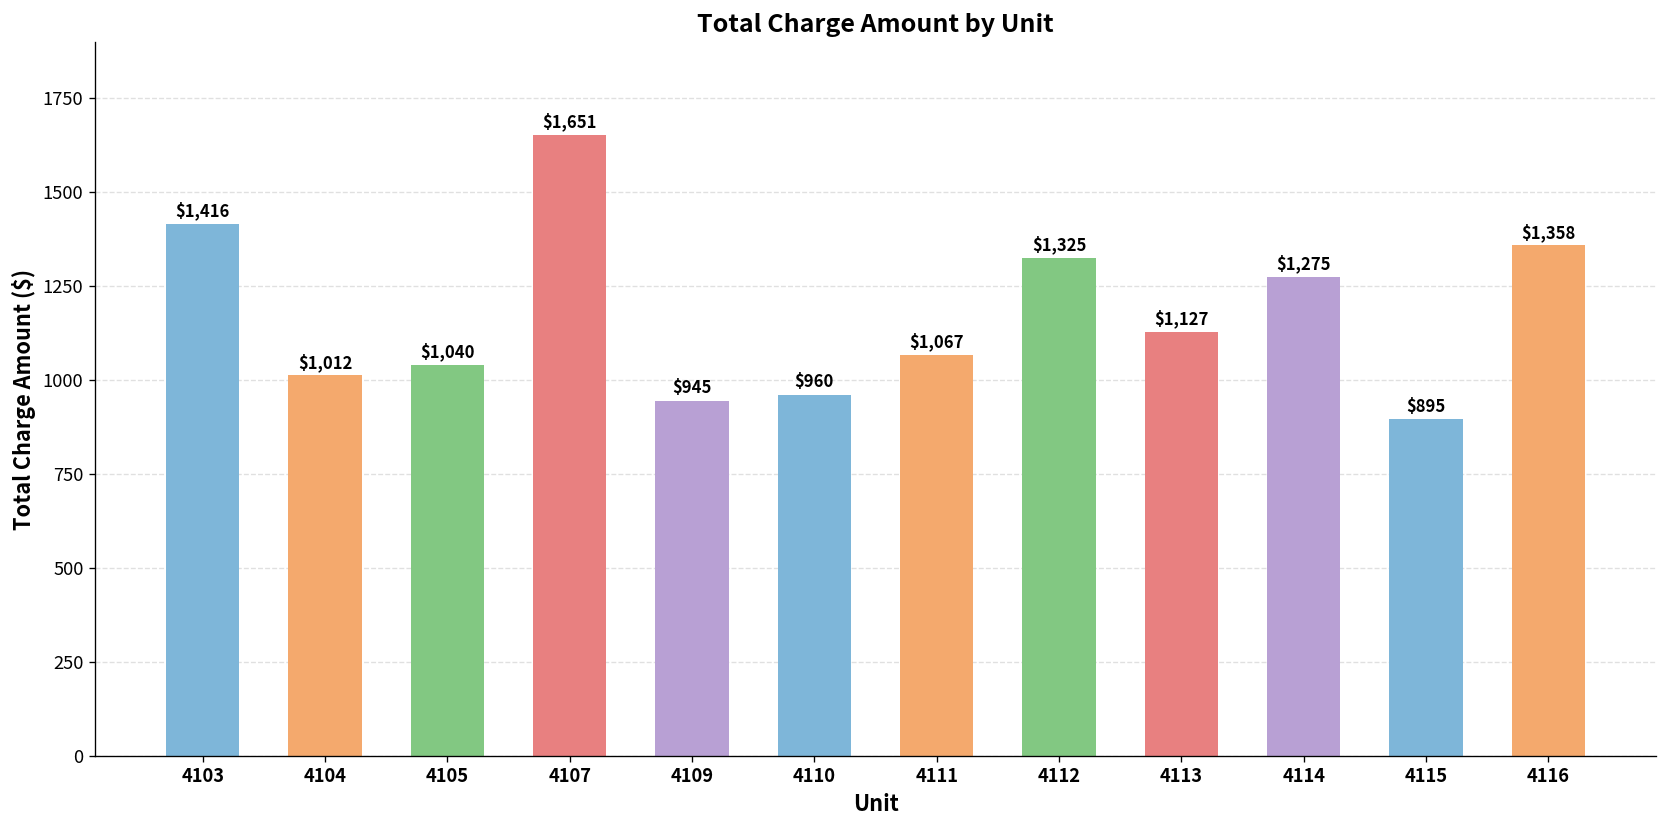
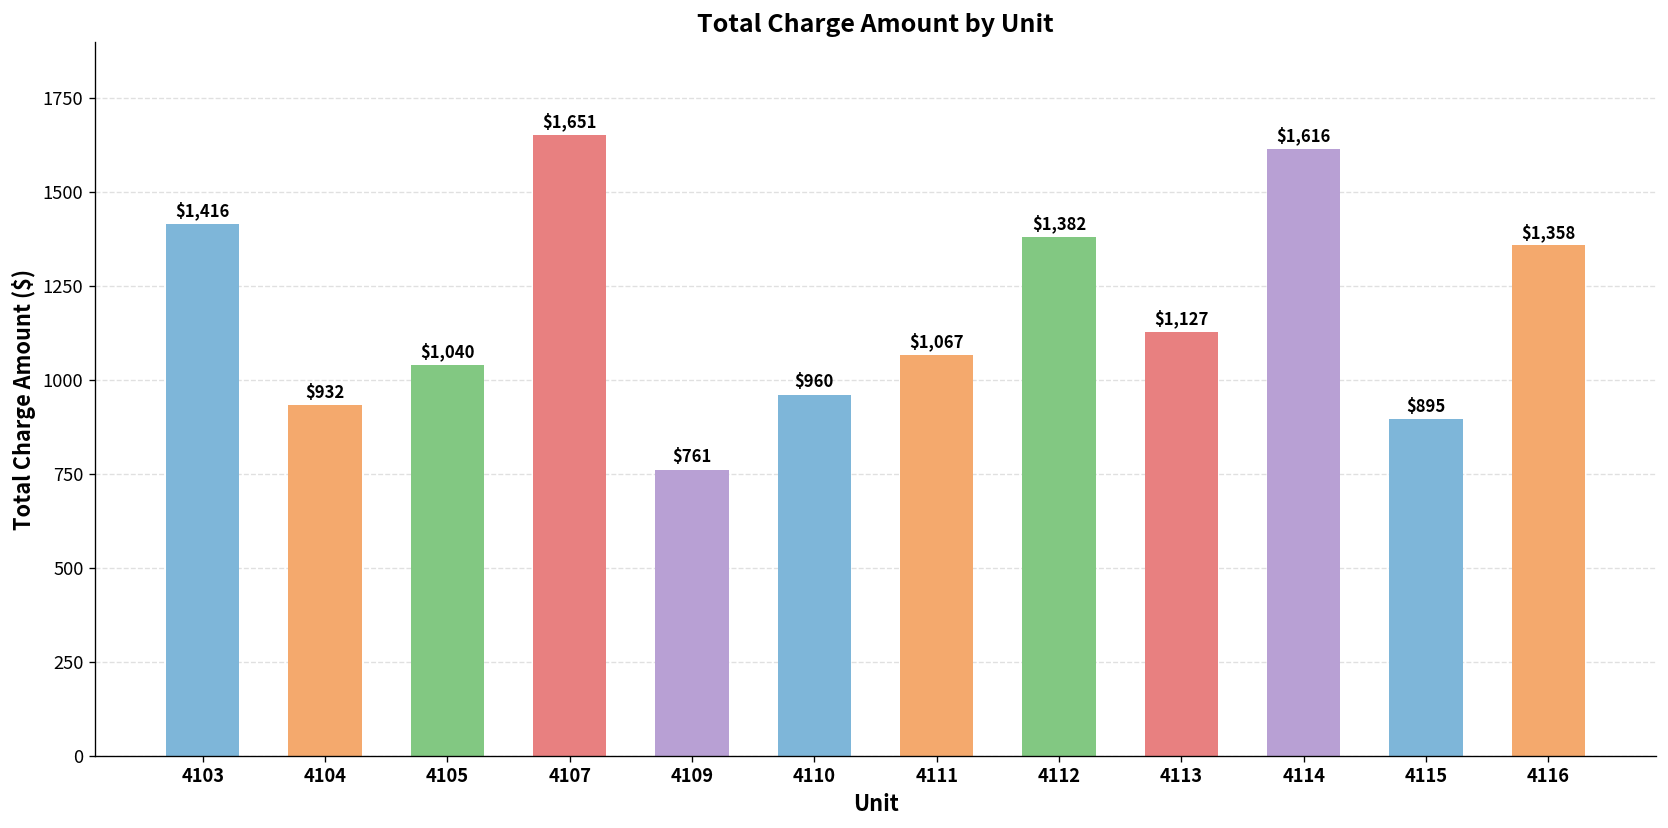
  {
    "4103": "$1,416",
-   "4104": "$1,012",
+   "4104": "$932",
    "4105": "$1,040",
    "4107": "$1,651",
-   "4109": "$945",
+   "4109": "$761",
    "4110": "$960",
    "4111": "$1,067",
-   "4112": "$1,325",
+   "4112": "$1,382",
    "4113": "$1,127",
-   "4114": "$1,275",
+   "4114": "$1,616",
    "4115": "$895",
    "4116": "$1,358"
  }
